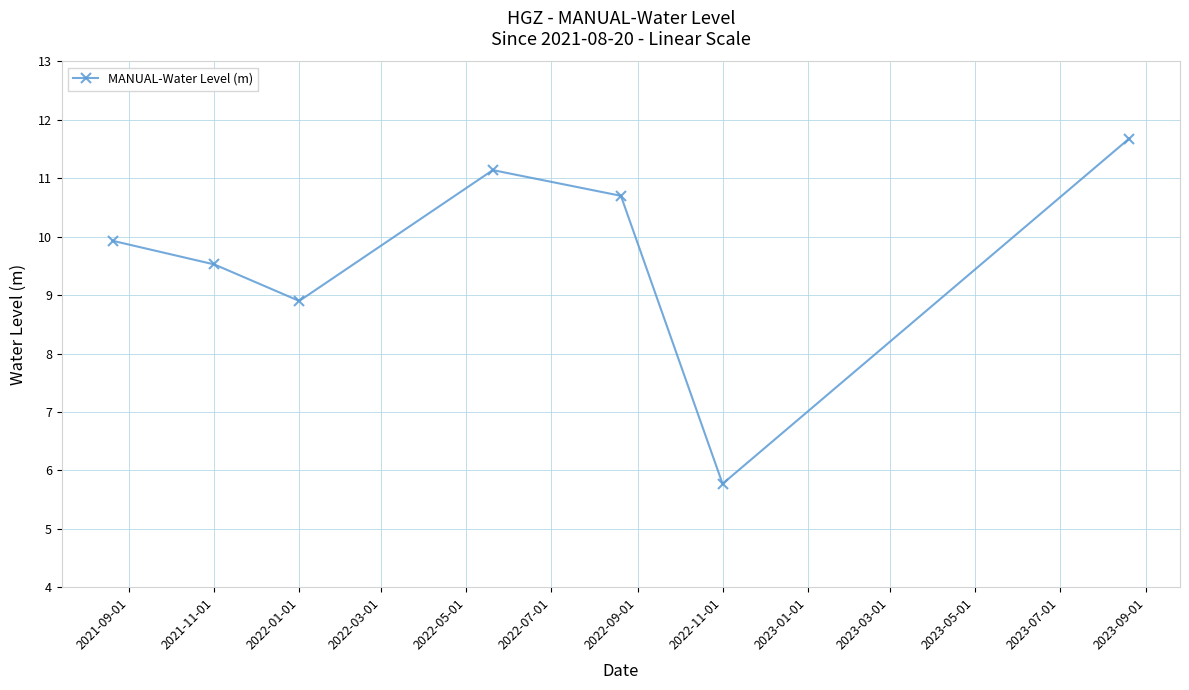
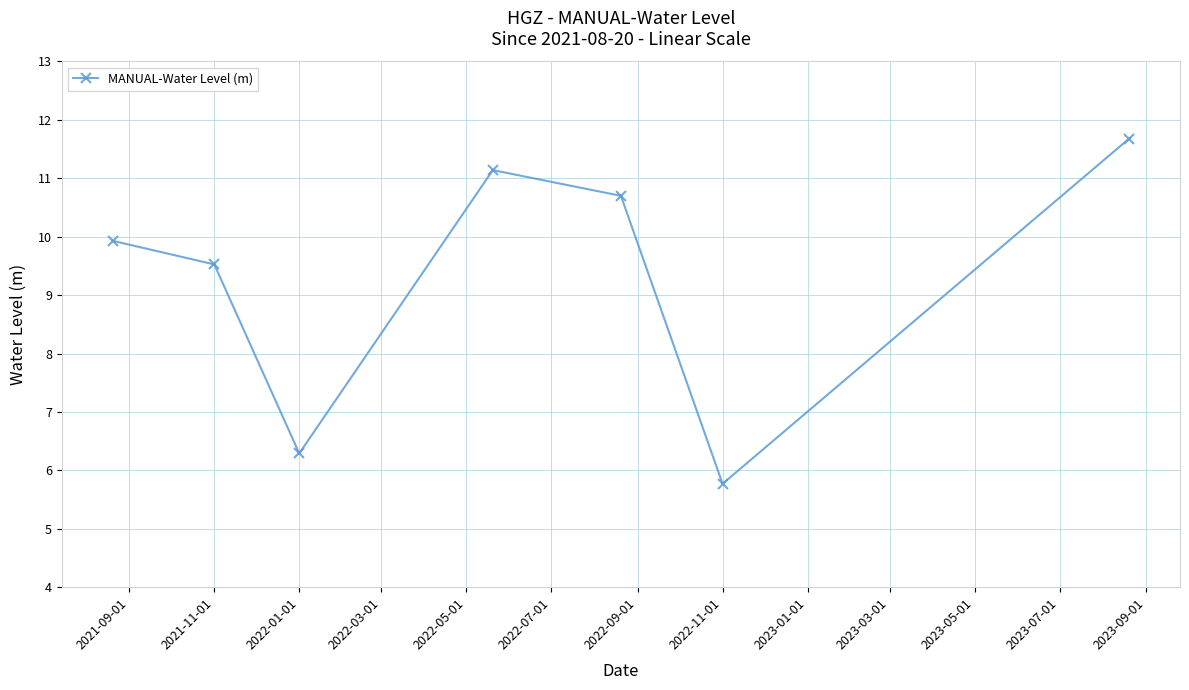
  {
    "2021-11-01": 9.5,
-   "2022-01-01": 8.9,
+   "2022-01-01": 6.3,
    "2022-11-01": 5.8
  }
